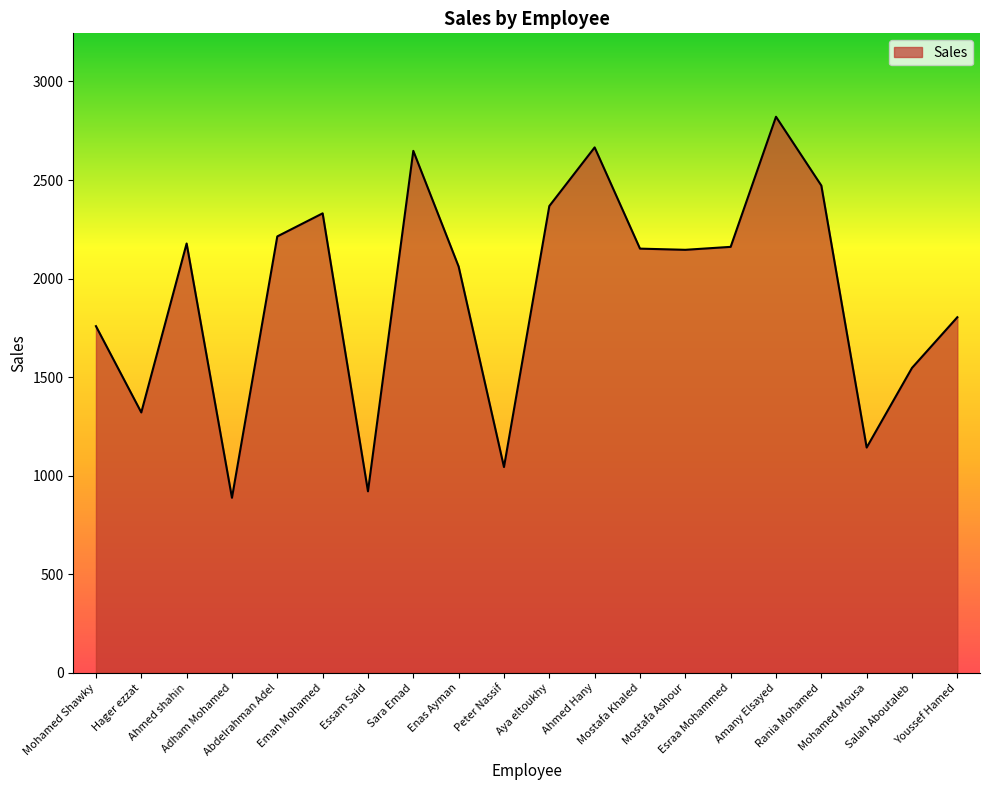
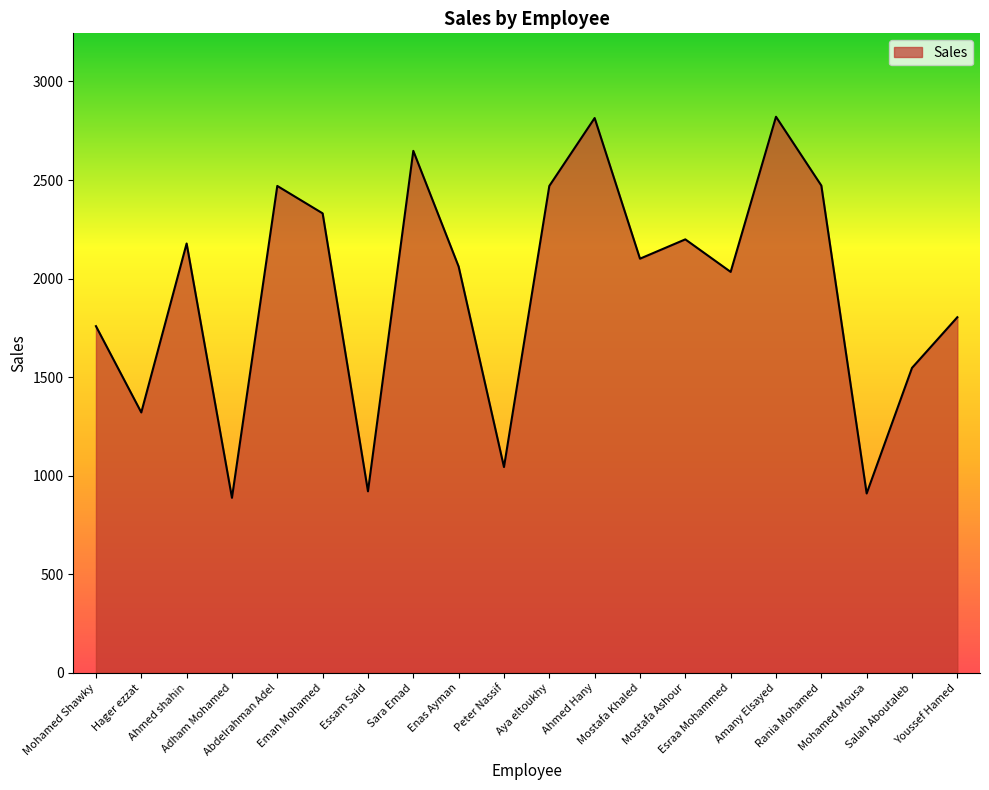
  {
    "Mohamed Shawky": 1760,
    "Hager ezzat": 1320,
    "Ahmed shahin": 2180,
    "Adham Mohamed": 890,
-   "Abdelrahman Adel": 2210,
+   "Abdelrahman Adel": 2470,
    "Eman Mohamed": 2330,
    "Essam Said": 920,
    "Sara Emad": 2650,
    "Enas Ayman": 2060,
    "Peter Nassif": 1040,
-   "Aya eltoukhy": 2370,
-   "Ahmed Hany": 2670,
-   "Mostafa Khaled": 2150,
-   "Mostafa Ashour": 2150,
-   "Esraa Mohammed": 2160,
+   "Aya eltoukhy": 2470,
+   "Ahmed Hany": 2810,
+   "Mostafa Khaled": 2100,
+   "Mostafa Ashour": 2200,
+   "Esraa Mohammed": 2030,
    "Amany Elsayed": 2820,
    "Rania Mohamed": 2470,
-   "Mohamed Mousa": 1140,
+   "Mohamed Mousa": 910,
    "Salah Aboutaleb": 1550,
    "Youssef Hamed": 1800
  }
